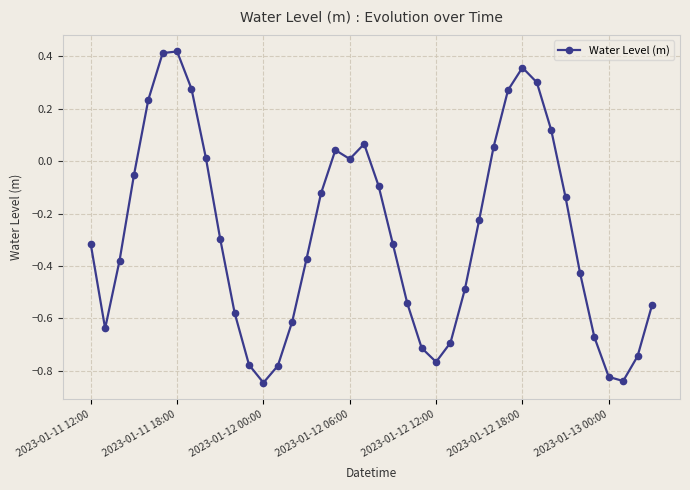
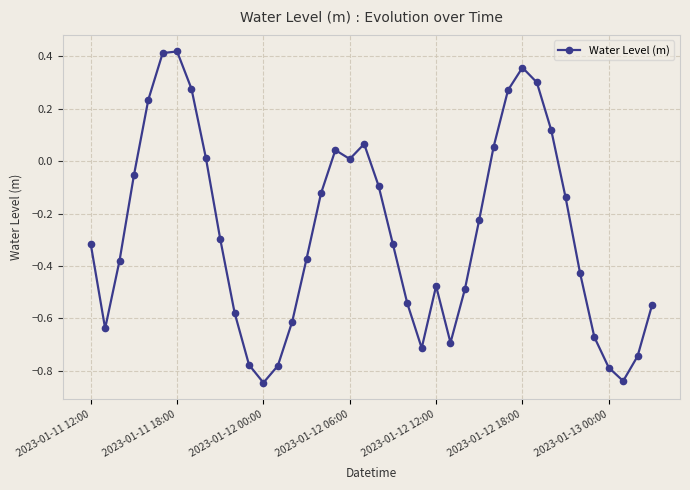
  {
    "2023-01-11 12:00": -0.32,
    "2023-01-11 18:00": 0.42,
    "2023-01-12 00:00": -0.85,
    "2023-01-12 06:00": 0.01,
-   "2023-01-12 12:00": -0.77,
+   "2023-01-12 12:00": -0.48,
    "2023-01-12 18:00": 0.36,
-   "2023-01-13 00:00": -0.82
+   "2023-01-13 00:00": -0.79
  }
